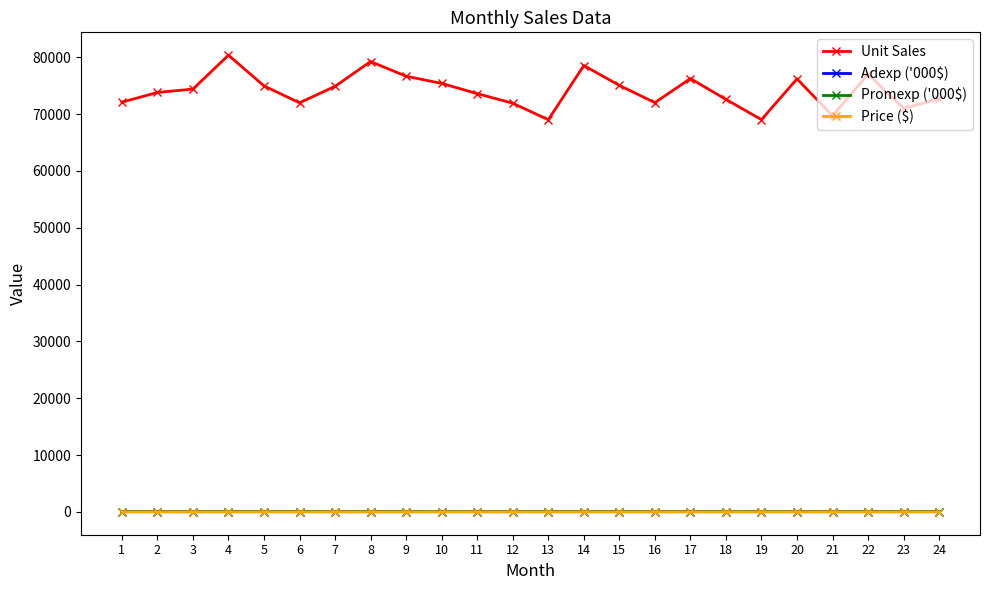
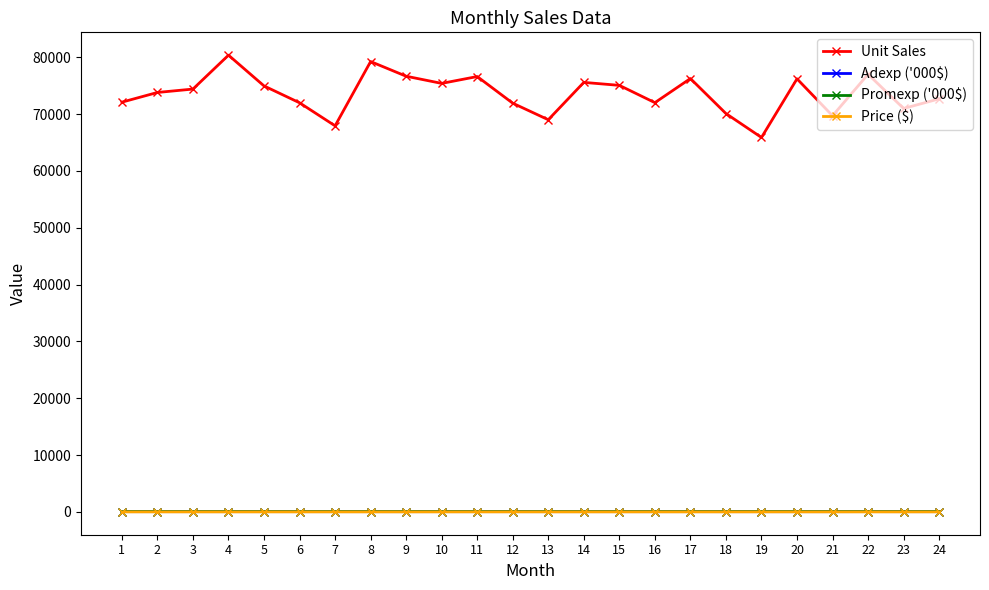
  {
    "Unit Sales": {
      "1": 72000,
      "2": 74000,
      "3": 74000,
      "4": 80000,
      "5": 75000,
      "6": 72000,
-     "7": 75000,
+     "7": 68000,
      "8": 79000,
      "9": 77000,
      "10": 75000,
-     "11": 74000,
+     "11": 77000,
      "12": 72000,
      "13": 69000,
-     "14": 79000,
+     "14": 76000,
      "15": 75000,
      "16": 72000,
      "17": 76000,
-     "18": 73000,
-     "19": 69000,
+     "18": 70000,
+     "19": 66000,
      "20": 76000
    },
    "Price ($)": {
      "1": 0,
      "2": 0,
      "3": 0,
      "4": 0,
      "5": 0,
      "6": 0,
      "7": 0,
      "8": 0,
      "9": 0,
      "10": 0,
      "11": 0,
      "12": 0,
      "13": 0,
      "14": 0,
      "15": 0,
      "16": 0,
      "17": 0,
      "18": 0,
      "19": 0,
      "20": 0,
      "21": 0,
      "22": 0,
      "23": 0,
      "24": 0
    }
  }
